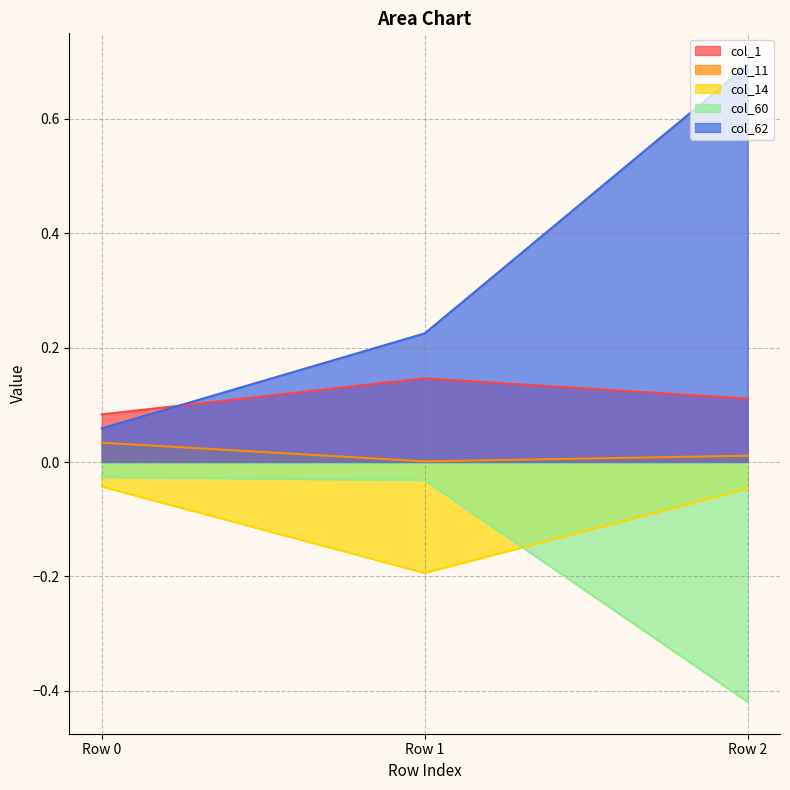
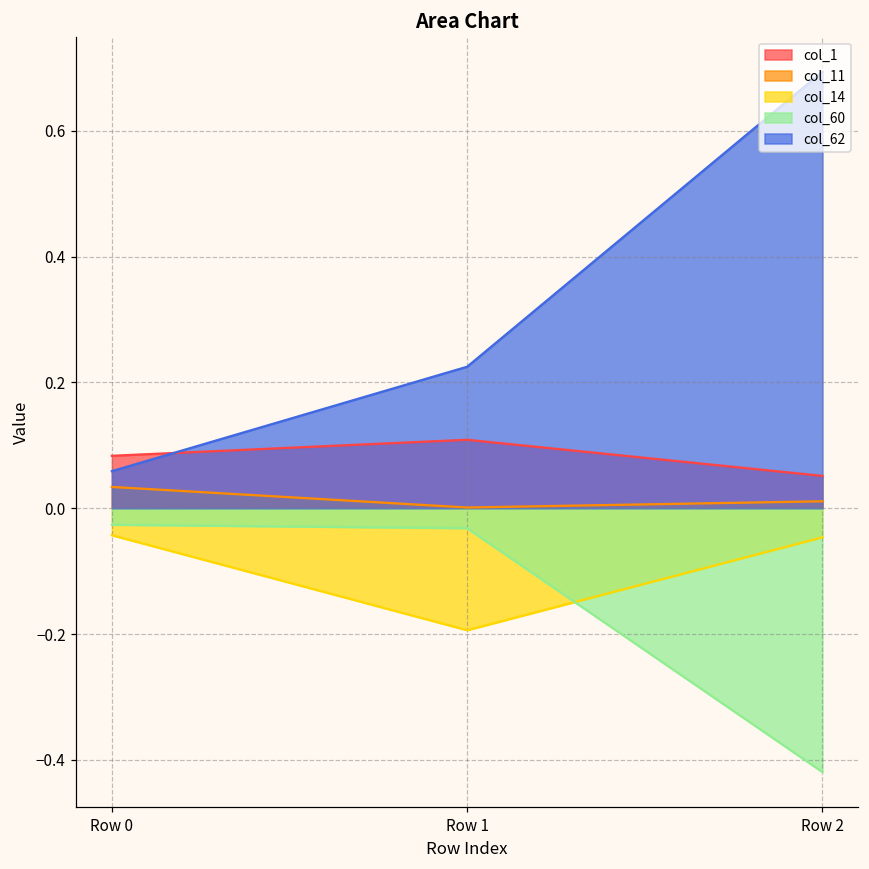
  {
    "col_1": {
      "Row 0": 0.08,
-     "Row 1": 0.15,
-     "Row 2": 0.11
+     "Row 1": 0.11,
+     "Row 2": 0.05
    },
    "col_11": {
      "Row 0": 0.03,
      "Row 2": 0.01
    },
    "col_62": {
      "Row 0": 0.06,
      "Row 1": 0.23
    }
  }
